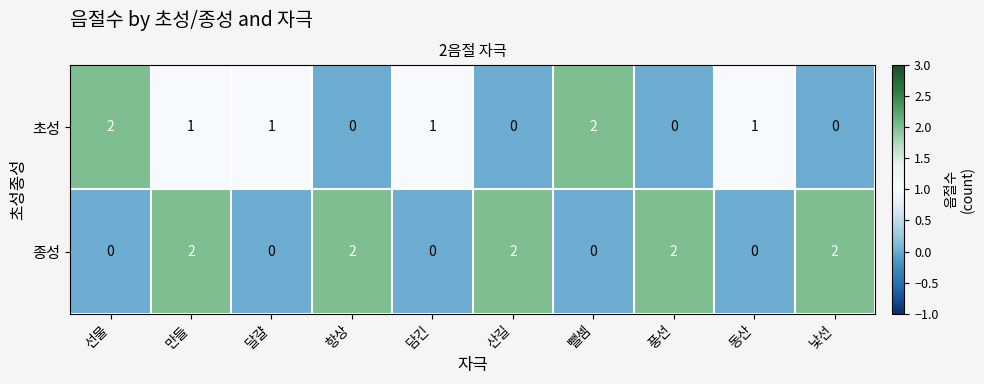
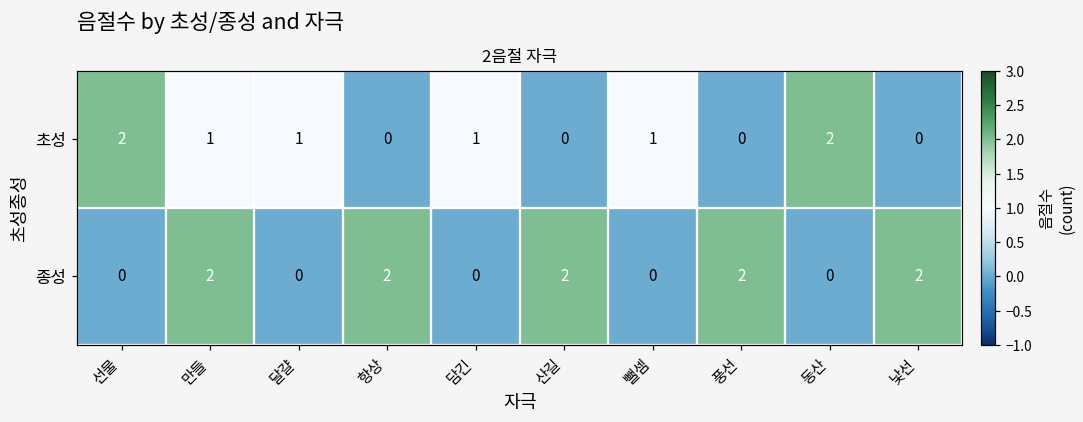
  {
    "초성": {
      "선물": 2,
      "만들": 1,
      "달걀": 1,
      "항상": 0,
      "담긴": 1,
      "산길": 0,
-     "뺄셈": 2,
+     "뺄셈": 1,
      "풍선": 0,
-     "동산": 1,
+     "동산": 2,
      "낯선": 0
    },
    "종성": {
      "선물": 0,
      "만들": 2,
      "달걀": 0,
      "항상": 2,
      "담긴": 0,
      "산길": 2,
      "뺄셈": 0,
      "풍선": 2,
      "동산": 0,
      "낯선": 2
    }
  }
